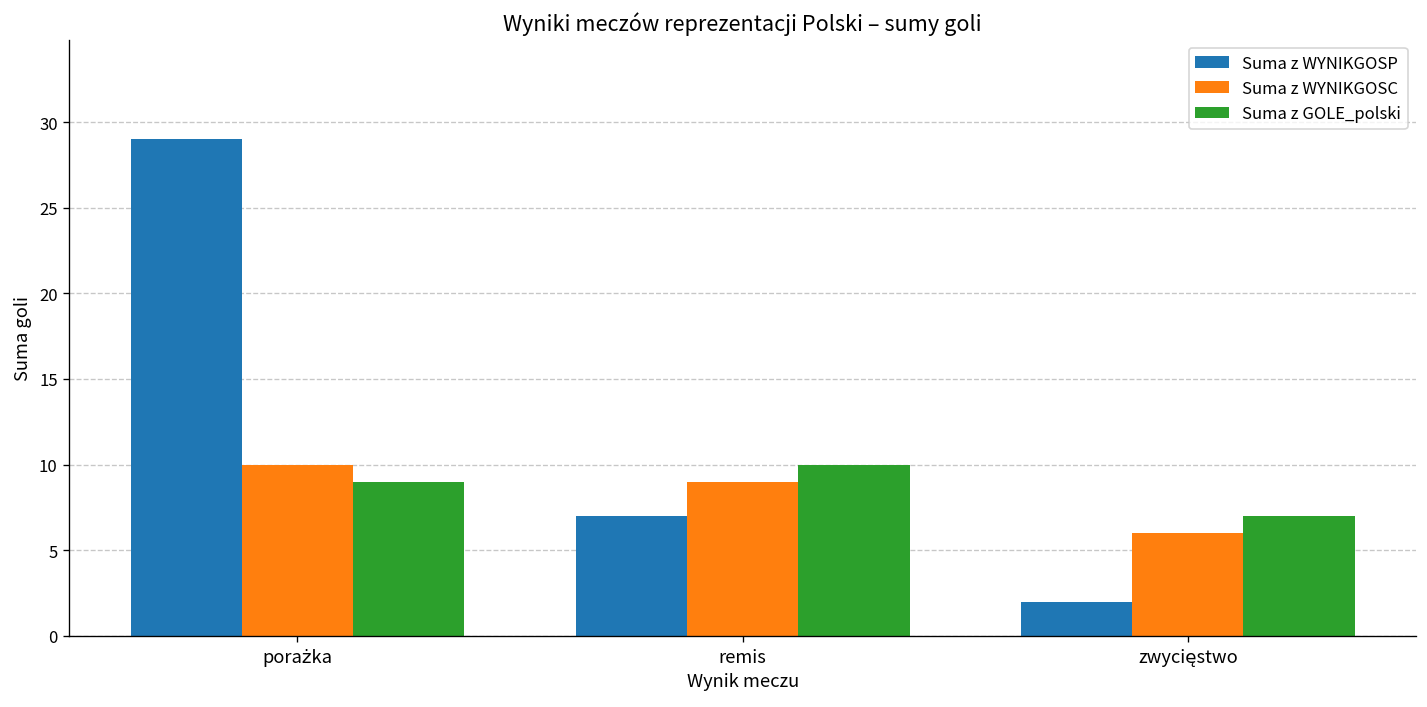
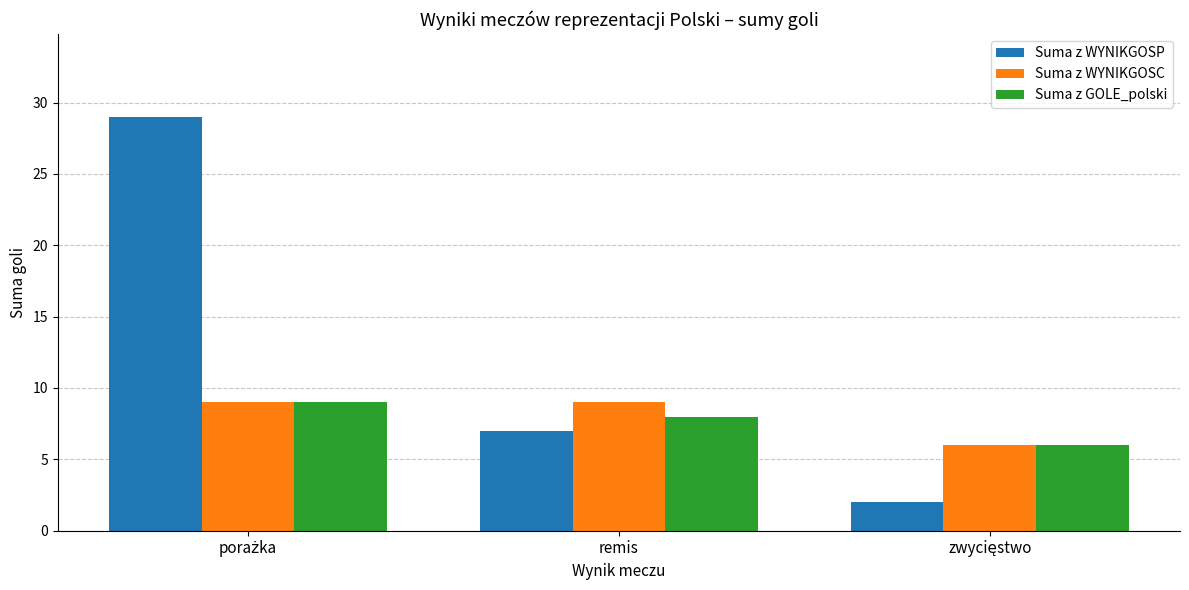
  {
    "Suma z WYNIKGOSP": {
      "porażka": 29,
      "remis": 7,
      "zwycięstwo": 2
    },
    "Suma z WYNIKGOSC": {
-     "porażka": 10,
+     "porażka": 9,
      "remis": 9,
      "zwycięstwo": 6
    },
    "Suma z GOLE_polski": {
      "porażka": 9,
-     "remis": 10,
-     "zwycięstwo": 7
+     "remis": 8,
+     "zwycięstwo": 6
    }
  }
